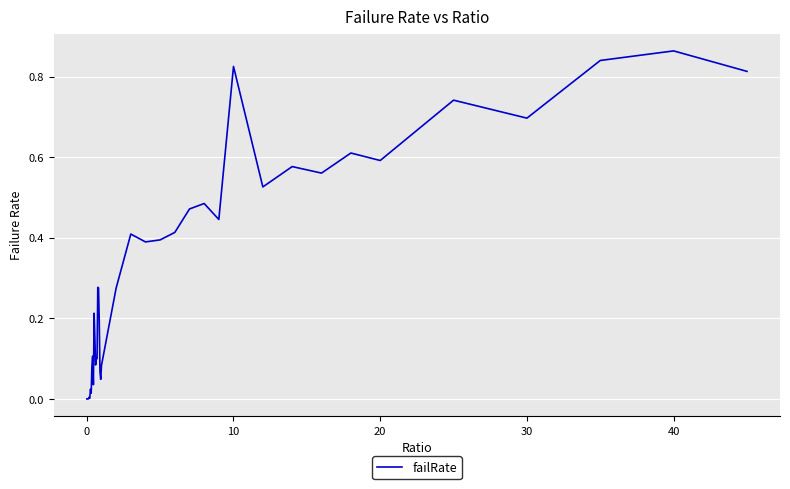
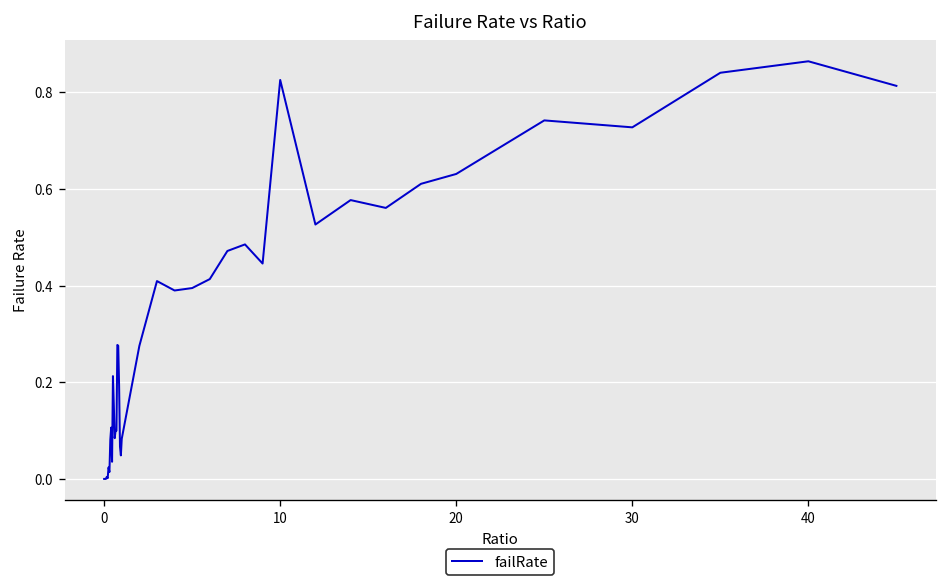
  {
    "0": 0.00,
    "10": 0.83,
-   "20": 0.59,
-   "30": 0.70,
+   "20": 0.63,
+   "30": 0.73,
    "40": 0.86
  }
